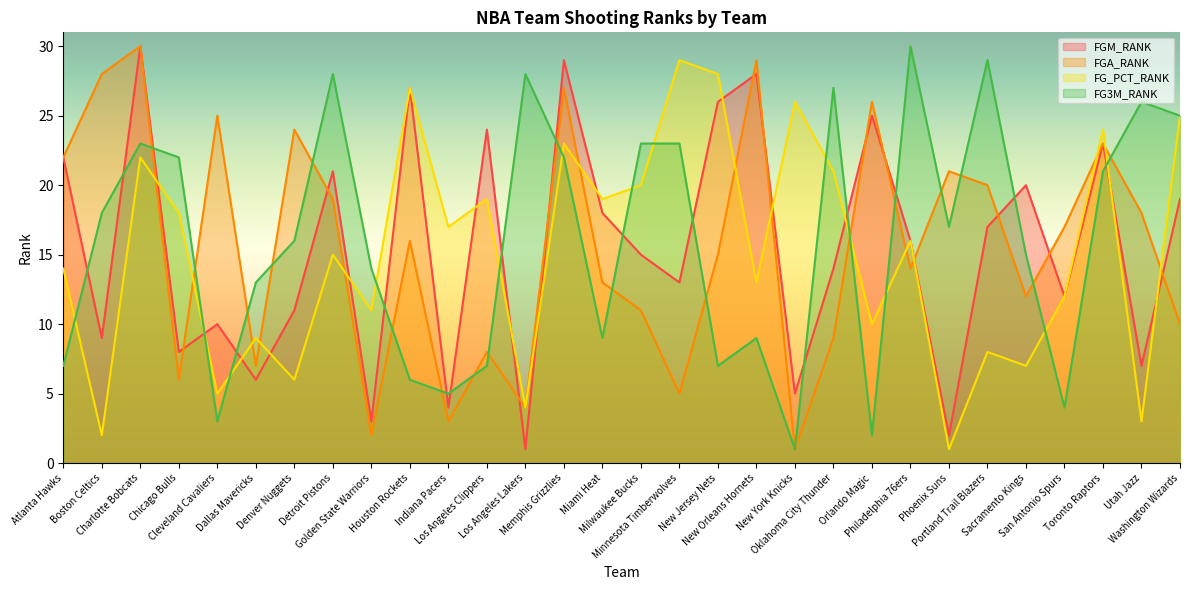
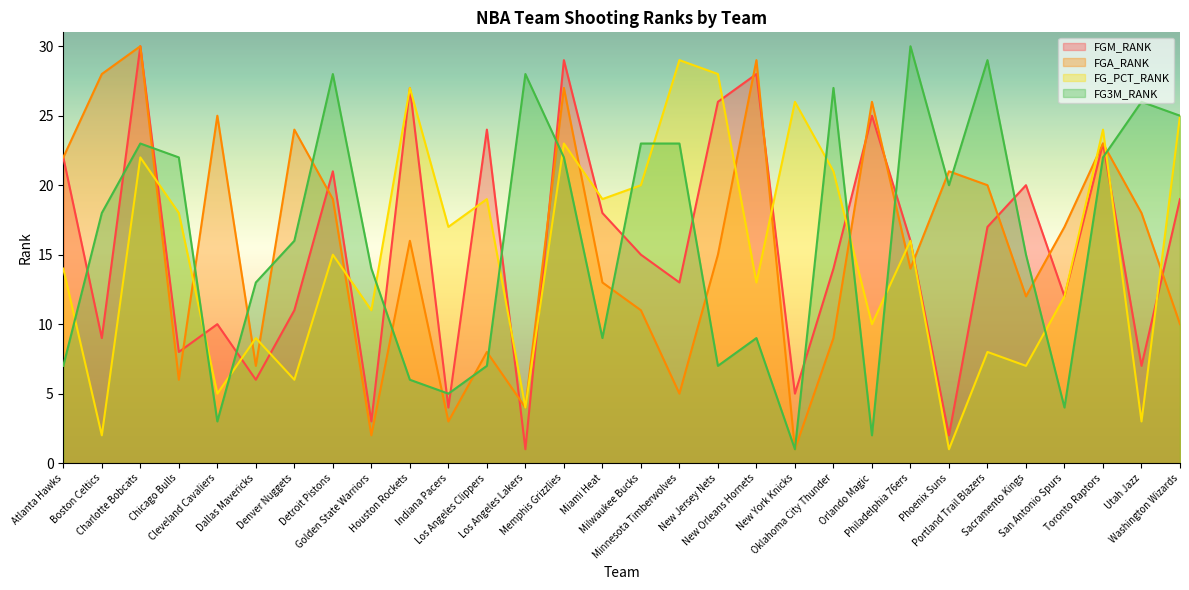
  {
    "FG3M_RANK": {
      "Atlanta Hawks": 7,
      "Boston Celtics": 18,
      "Charlotte Bobcats": 23,
      "Chicago Bulls": 22,
      "Cleveland Cavaliers": 3,
      "Dallas Mavericks": 13,
      "Denver Nuggets": 16,
      "Detroit Pistons": 28,
      "Golden State Warriors": 14,
      "Houston Rockets": 6,
      "Indiana Pacers": 5,
      "Los Angeles Clippers": 7,
      "Los Angeles Lakers": 28,
      "Memphis Grizzlies": 22,
      "Miami Heat": 9,
      "Milwaukee Bucks": 23,
      "Minnesota Timberwolves": 23,
      "New Jersey Nets": 7,
      "New Orleans Hornets": 9,
      "Oklahoma City Thunder": 27,
      "Orlando Magic": 2,
      "Philadelphia 76ers": 30,
-     "Phoenix Suns": 17,
+     "Phoenix Suns": 20,
      "Portland Trail Blazers": 29,
      "Sacramento Kings": 15,
      "San Antonio Spurs": 4,
-     "Toronto Raptors": 21
+     "Toronto Raptors": 22
    }
  }
